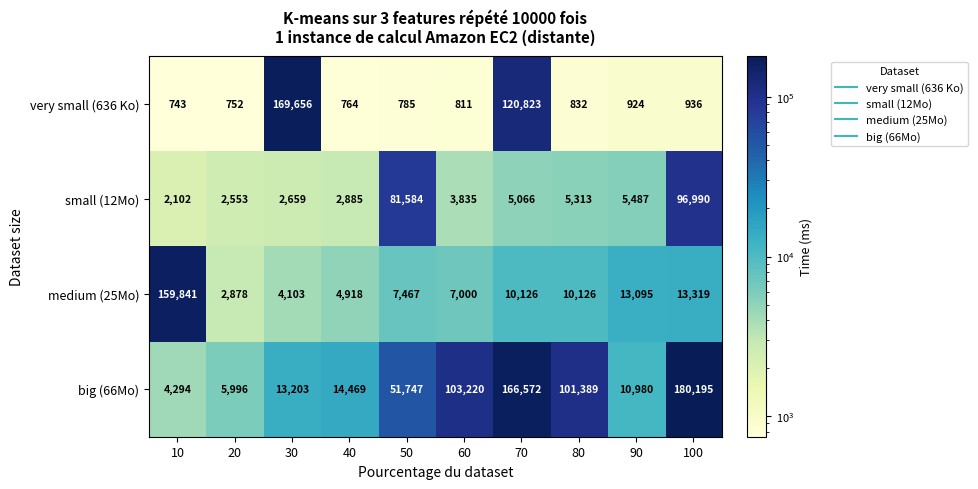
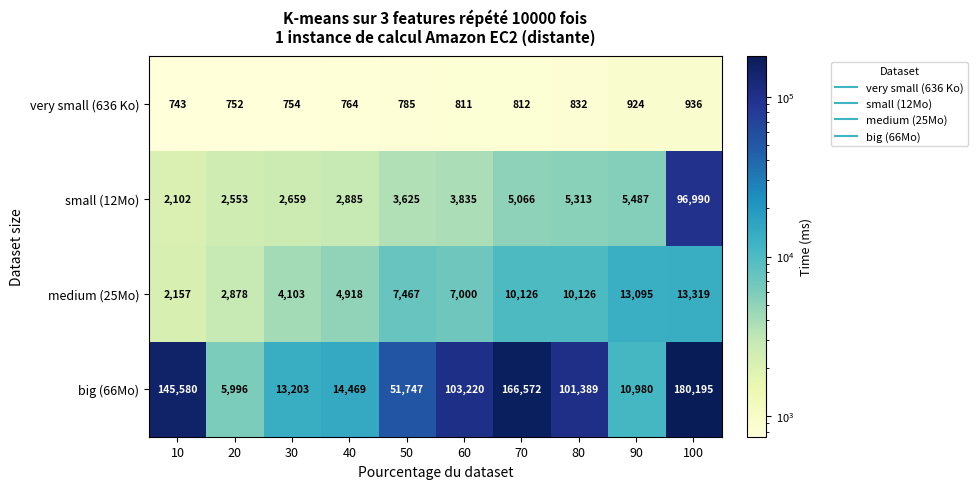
  {
    "very small (636 Ko)": {
      "10": "743",
      "20": "752",
-     "30": "169,656",
+     "30": "754",
      "40": "764",
      "50": "785",
      "60": "811",
-     "70": "120,823",
+     "70": "812",
      "80": "832",
      "90": "924",
      "100": "936"
    },
    "small (12Mo)": {
      "10": "2,102",
      "20": "2,553",
      "30": "2,659",
      "40": "2,885",
-     "50": "81,584",
+     "50": "3,625",
      "60": "3,835",
      "70": "5,066",
      "80": "5,313",
      "90": "5,487",
      "100": "96,990"
    },
    "medium (25Mo)": {
-     "10": "159,841",
+     "10": "2,157",
      "20": "2,878",
      "30": "4,103",
      "40": "4,918",
      "50": "7,467",
      "60": "7,000",
      "70": "10,126",
      "80": "10,126",
      "90": "13,095",
      "100": "13,319"
    },
    "big (66Mo)": {
-     "10": "4,294",
+     "10": "145,580",
      "20": "5,996",
      "30": "13,203",
      "40": "14,469",
      "50": "51,747",
      "60": "103,220",
      "70": "166,572",
      "80": "101,389",
      "90": "10,980",
      "100": "180,195"
    }
  }
